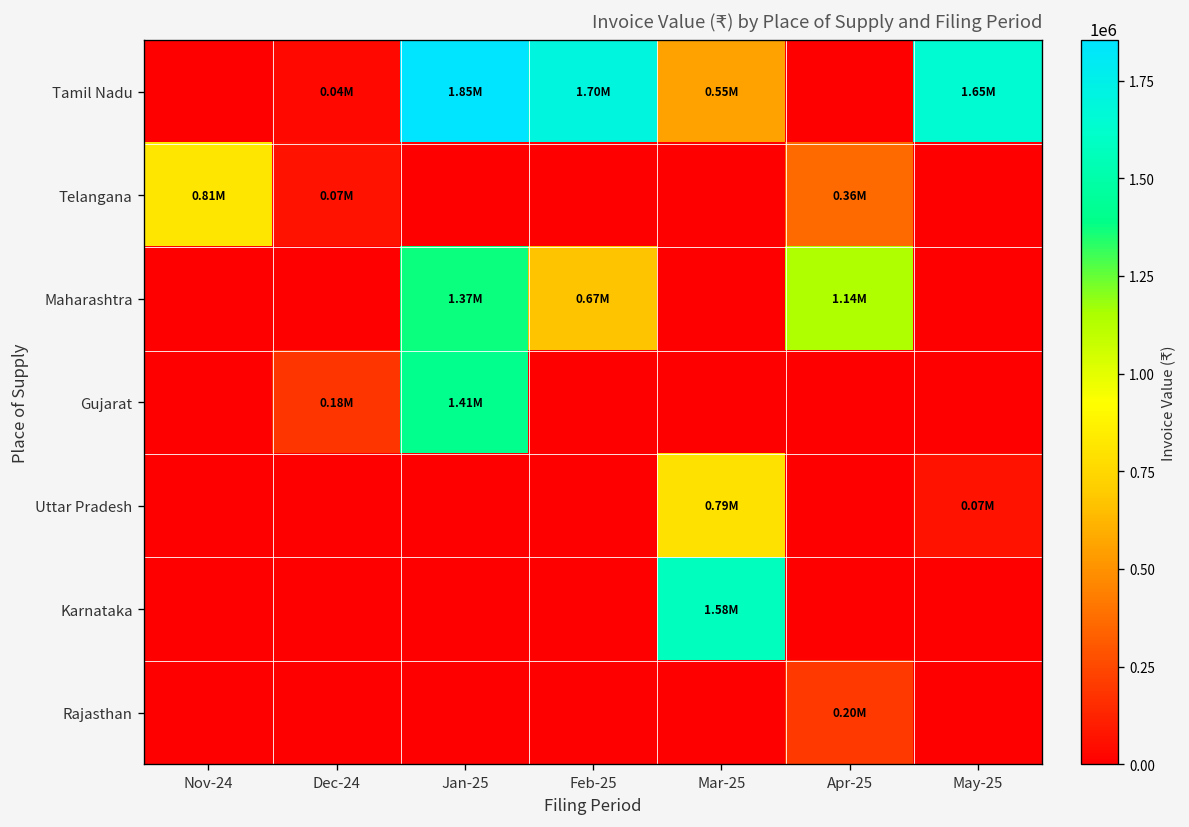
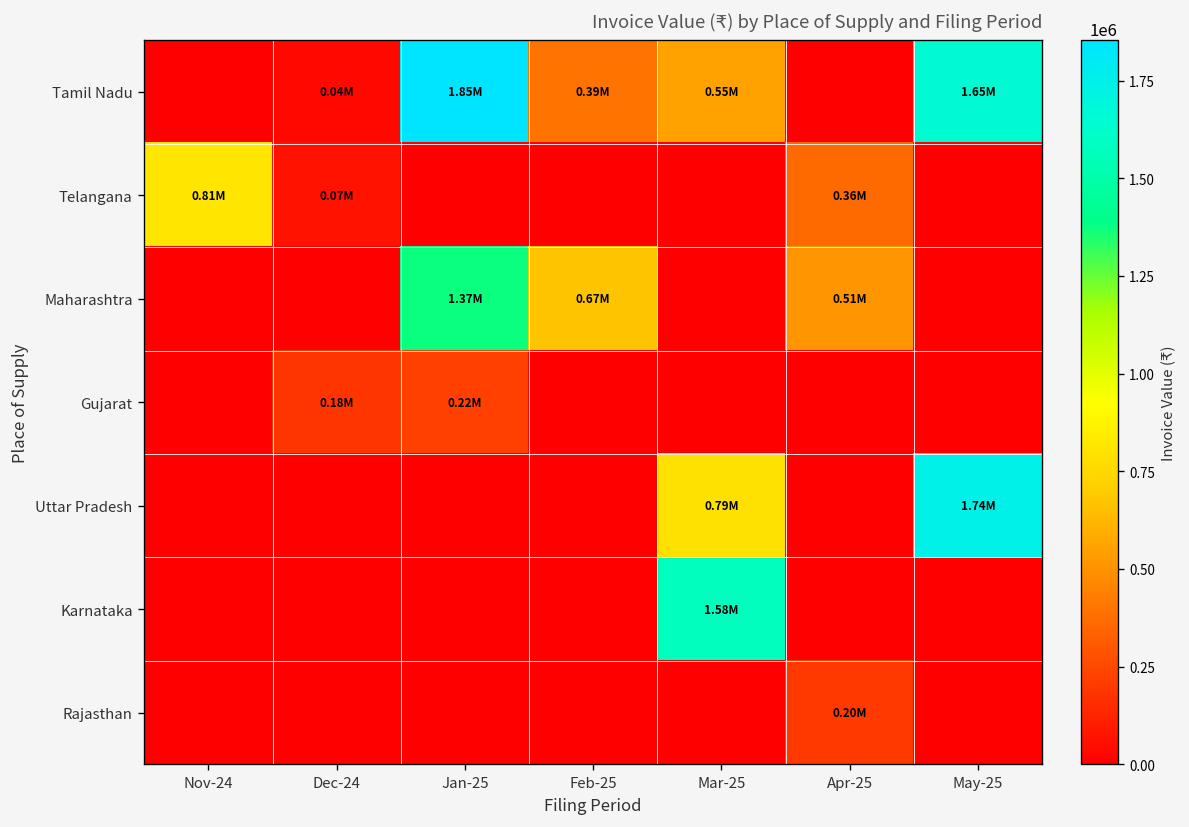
  {
    "Tamil Nadu": {
      "Dec-24": "0.04M",
      "Jan-25": "1.85M",
-     "Feb-25": "1.70M",
+     "Feb-25": "0.39M",
      "Mar-25": "0.55M",
      "May-25": "1.65M"
    },
    "Telangana": {
      "Nov-24": "0.81M",
      "Dec-24": "0.07M",
      "Apr-25": "0.36M"
    },
    "Maharashtra": {
      "Jan-25": "1.37M",
      "Feb-25": "0.67M",
-     "Apr-25": "1.14M"
+     "Apr-25": "0.51M"
    },
    "Gujarat": {
      "Dec-24": "0.18M",
-     "Jan-25": "1.41M"
+     "Jan-25": "0.22M"
    },
    "Uttar Pradesh": {
      "Mar-25": "0.79M",
-     "May-25": "0.07M"
+     "May-25": "1.74M"
    },
    "Karnataka": {
      "Mar-25": "1.58M"
    },
    "Rajasthan": {
      "Apr-25": "0.20M"
    }
  }
